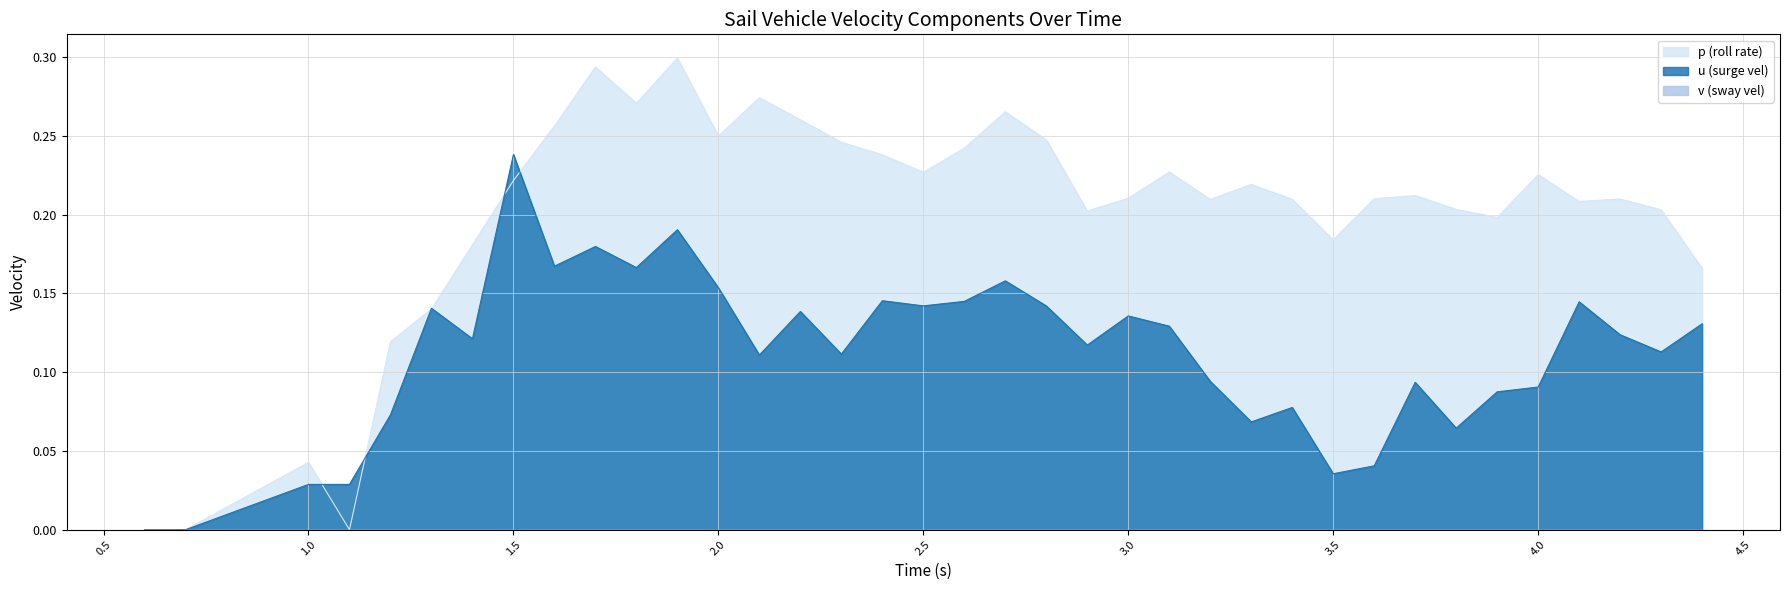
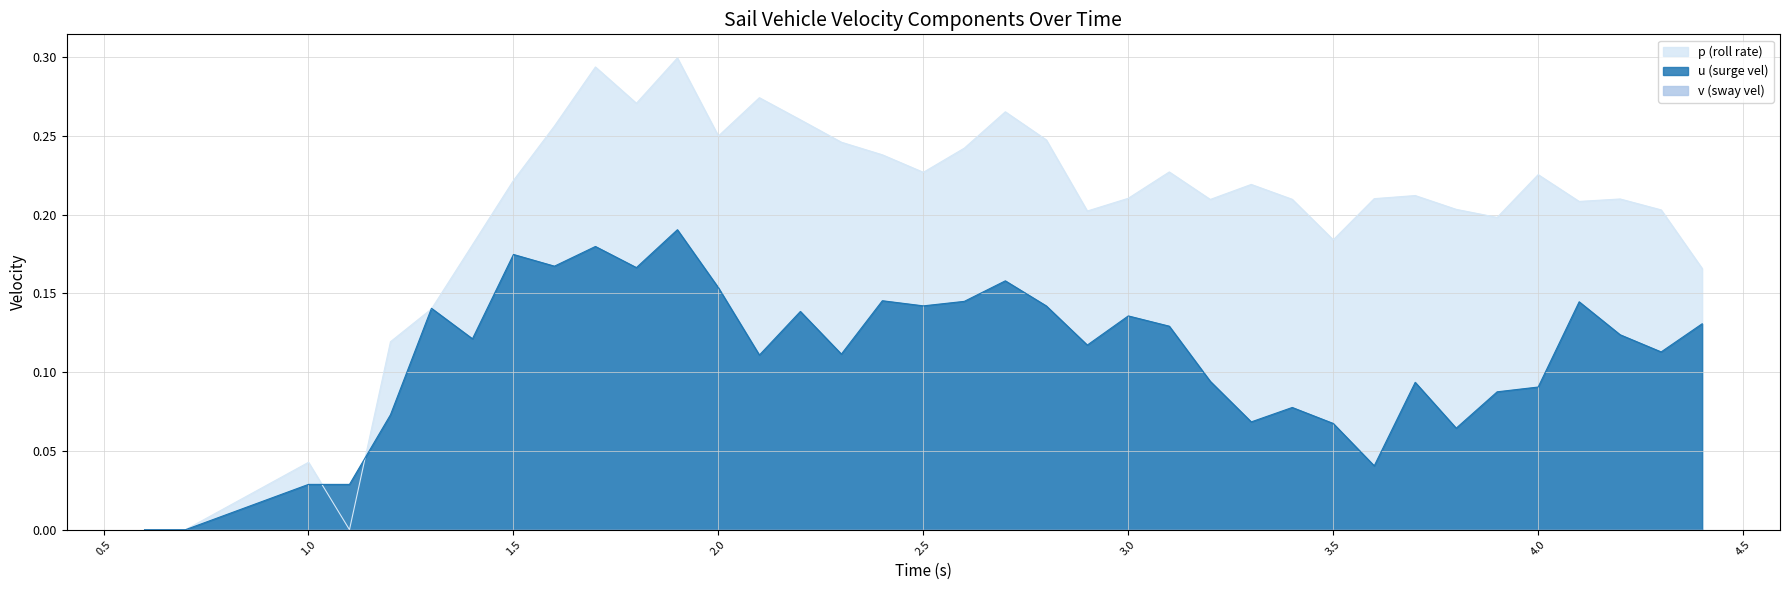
  {
    "u (surge vel)": {
      "1.0": 0.029,
-     "1.5": 0.238,
+     "1.5": 0.175,
      "2.0": 0.154,
      "2.5": 0.142,
      "3.0": 0.136,
-     "3.5": 0.036,
+     "3.5": 0.067,
      "4.0": 0.091
    }
  }
